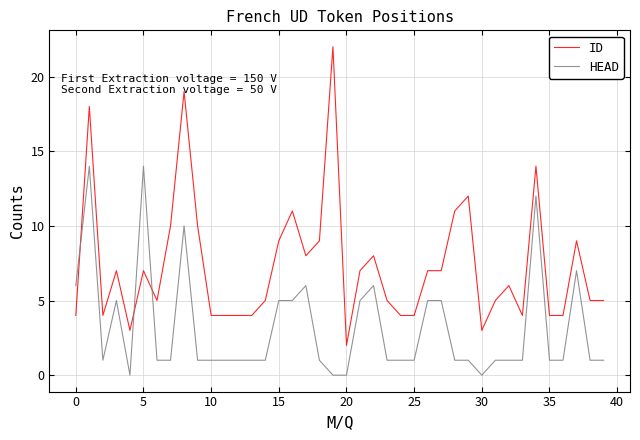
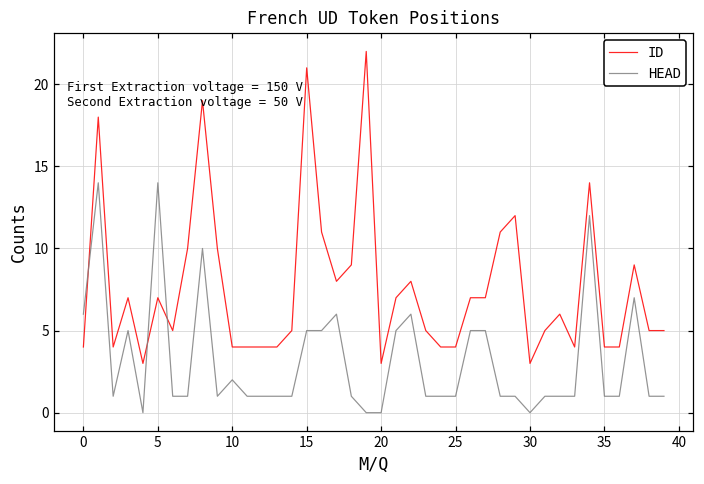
  {
    "ID": {
      "0": 4,
      "5": 7,
      "10": 4,
-     "15": 9,
-     "20": 2,
+     "15": 21,
+     "20": 3,
      "25": 4,
      "30": 3,
      "35": 4
    },
    "HEAD": {
      "0": 6,
      "5": 14,
-     "10": 1,
+     "10": 2,
      "15": 5,
      "20": 0,
      "25": 1,
      "30": 0,
      "35": 1
    }
  }
